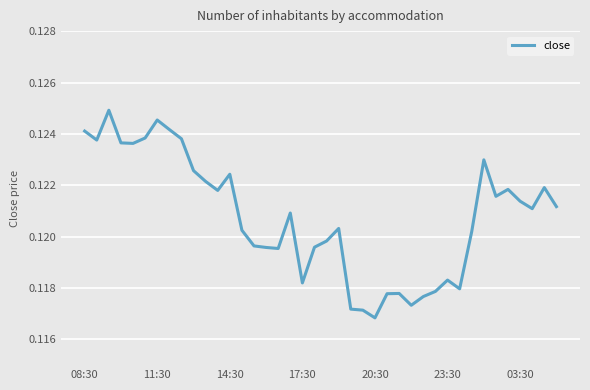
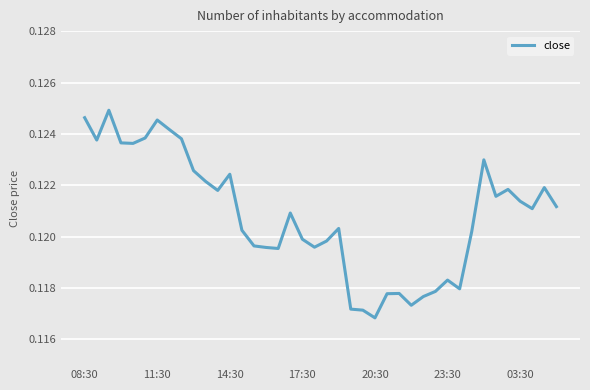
  {
-   "08:30": 0.1241,
+   "08:30": 0.1246,
    "11:30": 0.1245,
    "14:30": 0.1224,
-   "17:30": 0.1182,
+   "17:30": 0.1199,
    "20:30": 0.1168,
    "23:30": 0.1183
  }
